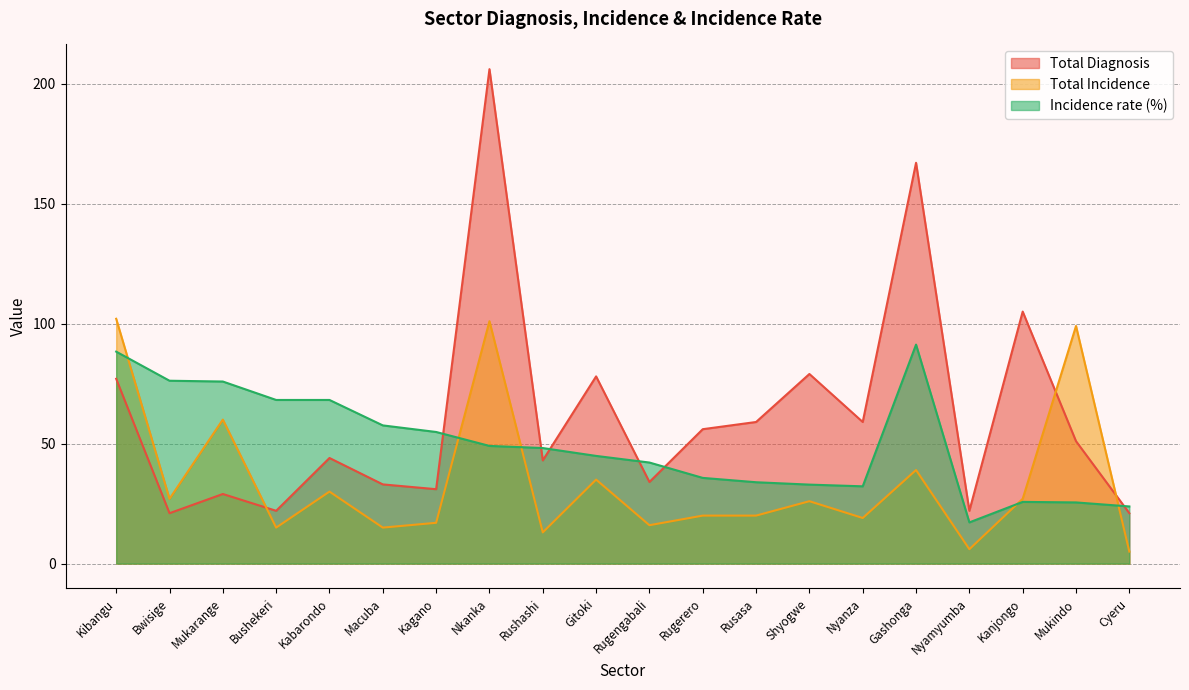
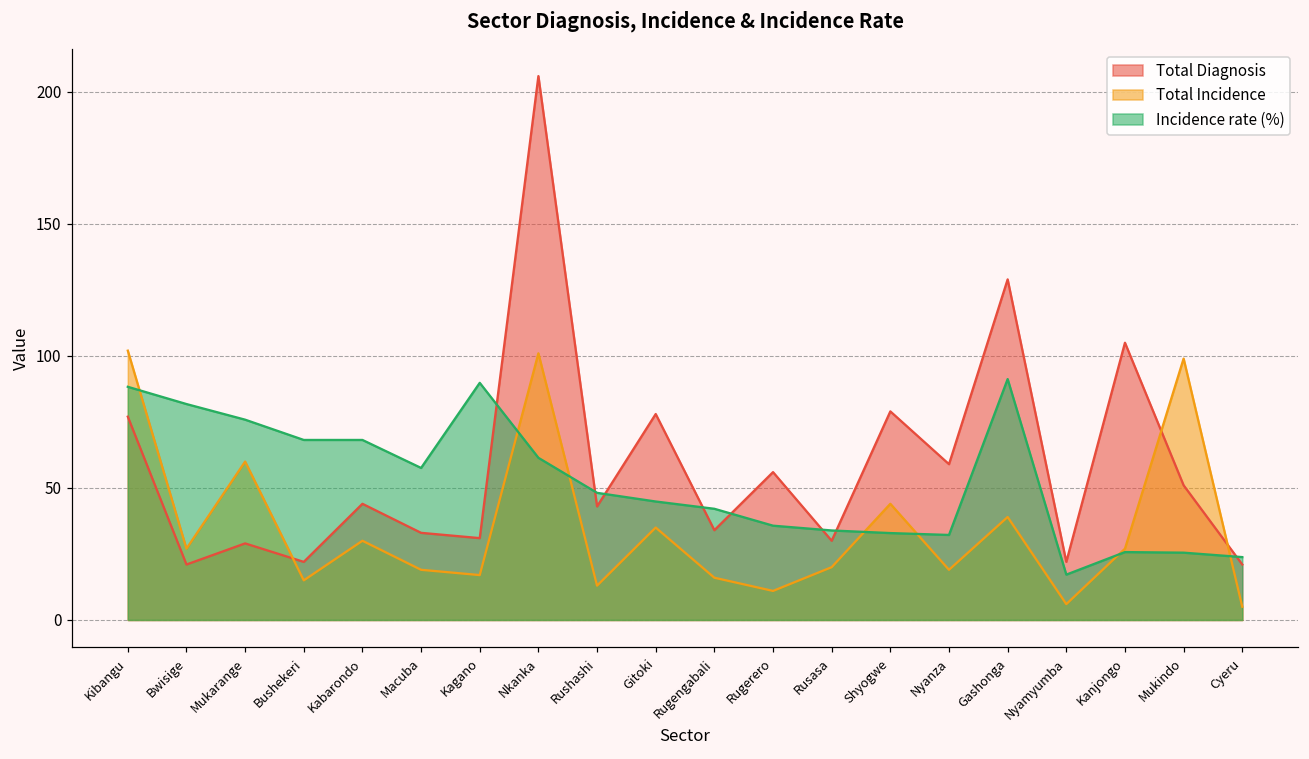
  {
    "Total Diagnosis": {
      "Kibangu": 77,
      "Bwisige": 21,
      "Mukarange": 29,
      "Bushekeri": 22,
      "Kabarondo": 44,
      "Macuba": 33,
      "Kagano": 31,
      "Nkanka": 206,
      "Rushashi": 43,
      "Gitoki": 78,
      "Rugengabali": 34,
      "Rugerero": 56,
-     "Rusasa": 59,
+     "Rusasa": 30,
      "Shyogwe": 79,
      "Nyanza": 59,
-     "Gashonga": 167,
+     "Gashonga": 129,
      "Nyamyumba": 22,
      "Kanjongo": 105,
      "Mukindo": 51,
      "Cyeru": 21
    },
    "Total Incidence": {
      "Kibangu": 102,
      "Bwisige": 27,
      "Mukarange": 60,
      "Bushekeri": 15,
      "Kabarondo": 30,
-     "Macuba": 15,
+     "Macuba": 19,
      "Kagano": 17,
      "Nkanka": 101,
      "Rushashi": 13,
      "Gitoki": 35,
      "Rugengabali": 16,
-     "Rugerero": 20,
+     "Rugerero": 11,
      "Rusasa": 20,
-     "Shyogwe": 26,
+     "Shyogwe": 44,
      "Nyanza": 19,
      "Gashonga": 39,
      "Nyamyumba": 6,
      "Kanjongo": 27,
      "Mukindo": 99,
      "Cyeru": 5
    },
    "Incidence rate (%)": {
      "Kibangu": 88,
-     "Bwisige": 76,
+     "Bwisige": 82,
      "Mukarange": 76,
      "Bushekeri": 68,
      "Kabarondo": 68,
      "Macuba": 58,
-     "Kagano": 55,
-     "Nkanka": 49,
+     "Kagano": 90,
+     "Nkanka": 61,
      "Rushashi": 48,
      "Gitoki": 45,
      "Rugengabali": 42,
      "Rugerero": 36,
      "Rusasa": 34,
      "Shyogwe": 33,
      "Nyanza": 32,
      "Gashonga": 91,
      "Nyamyumba": 17,
      "Kanjongo": 26,
      "Mukindo": 25,
      "Cyeru": 24
    }
  }
